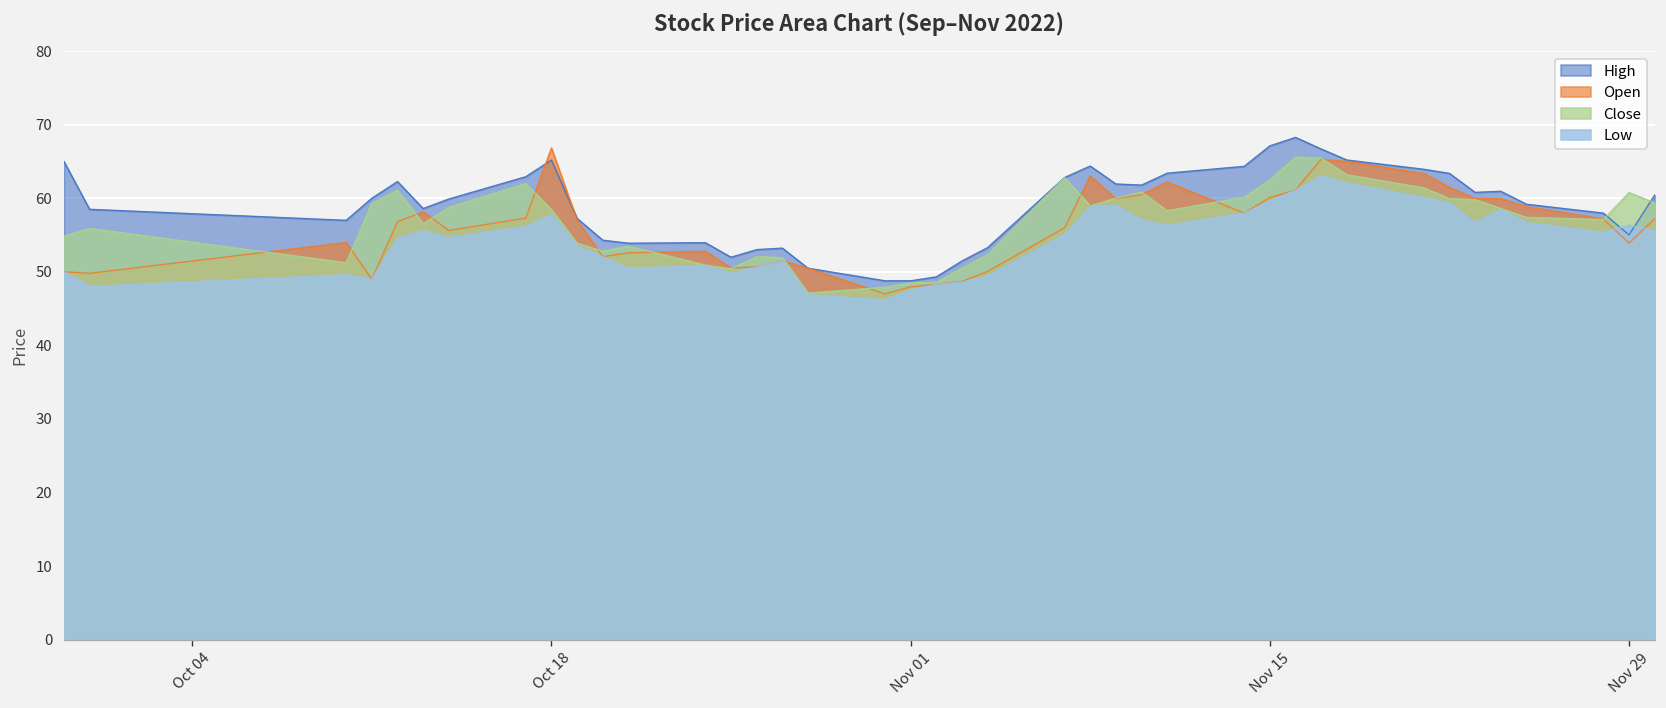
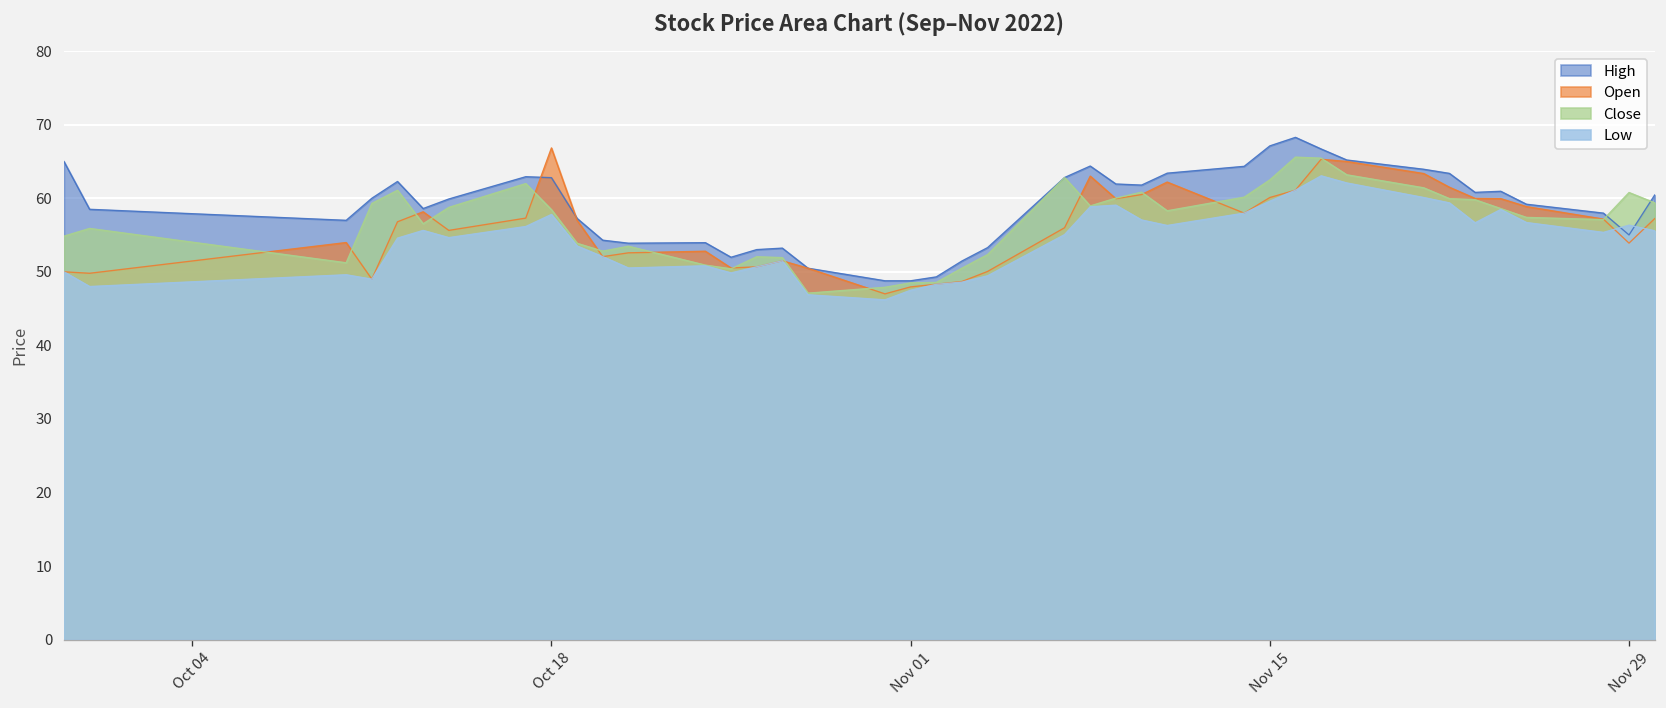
  {
    "High": {
-     "Oct 18": 65,
+     "Oct 18": 63,
      "Nov 15": 67,
      "Nov 29": 55
    },
    "Open": {
      "Oct 18": 67,
      "Nov 01": 48,
      "Nov 15": 60,
      "Nov 29": 54
    },
    "Close": {
      "Oct 18": 58,
      "Nov 15": 63,
      "Nov 29": 61
    },
    "Low": {
      "Oct 18": 58,
      "Nov 01": 48,
      "Nov 15": 60,
      "Nov 29": 56
    }
  }
